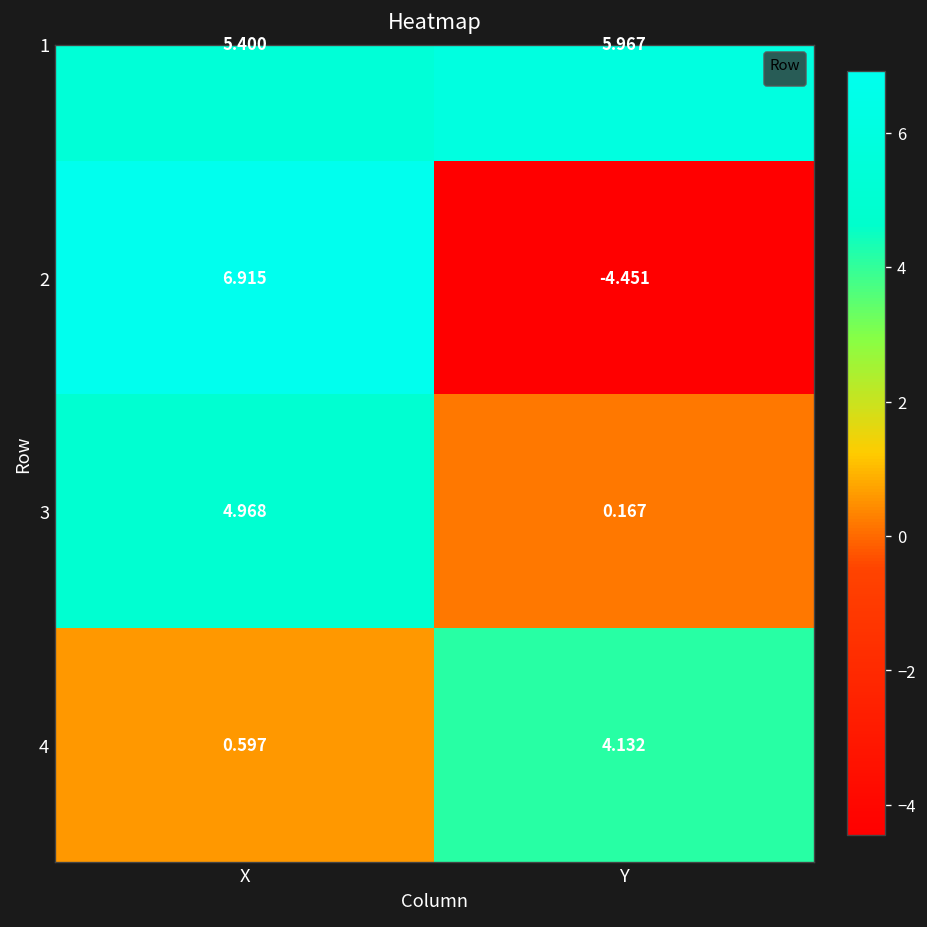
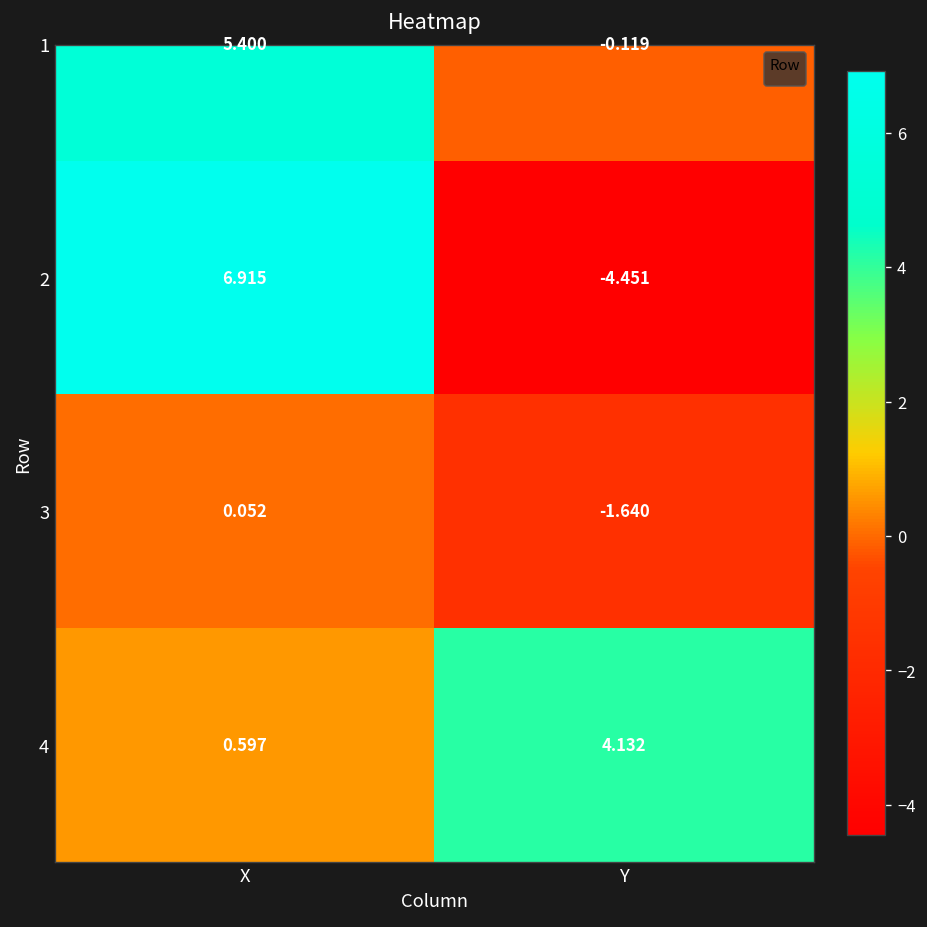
  {
    "1": {
      "X": 5.400,
-     "Y": 5.967
+     "Y": -0.119
    },
    "2": {
      "X": 6.915,
      "Y": -4.451
    },
    "3": {
-     "X": 4.968,
-     "Y": 0.167
+     "X": 0.052,
+     "Y": -1.640
    },
    "4": {
      "X": 0.597,
      "Y": 4.132
    }
  }
